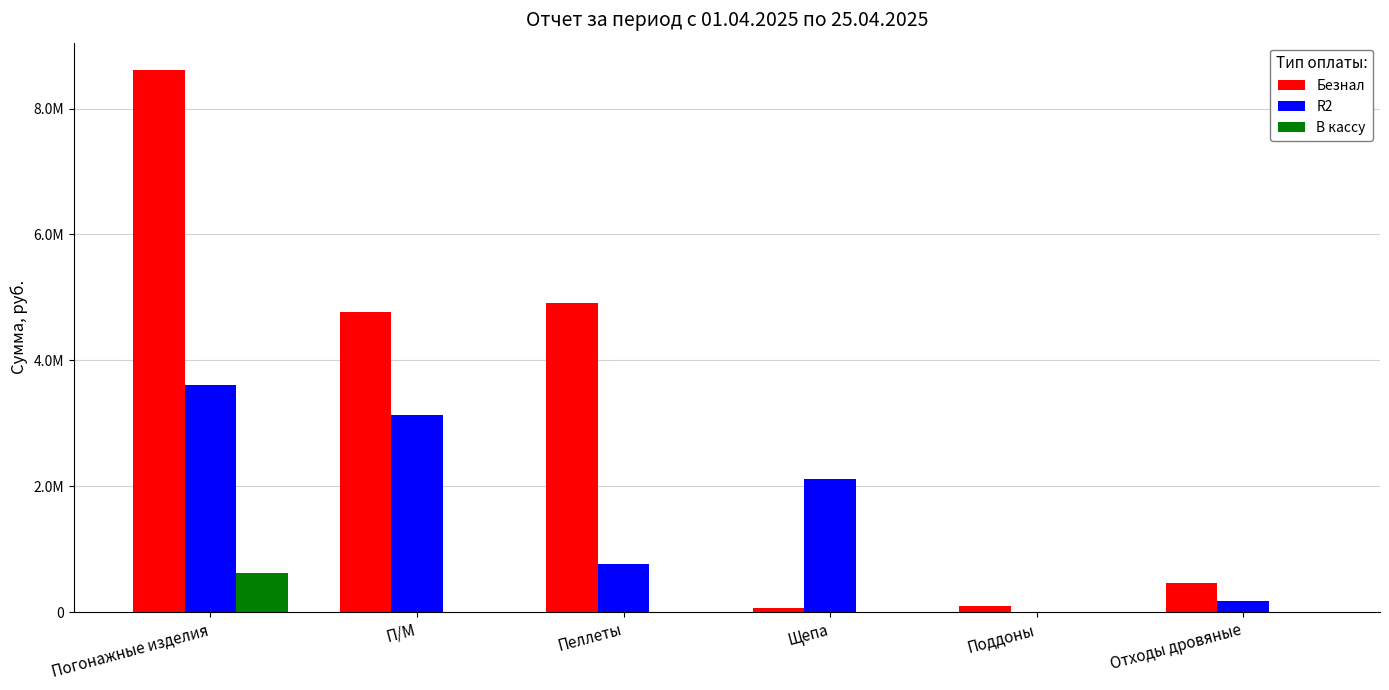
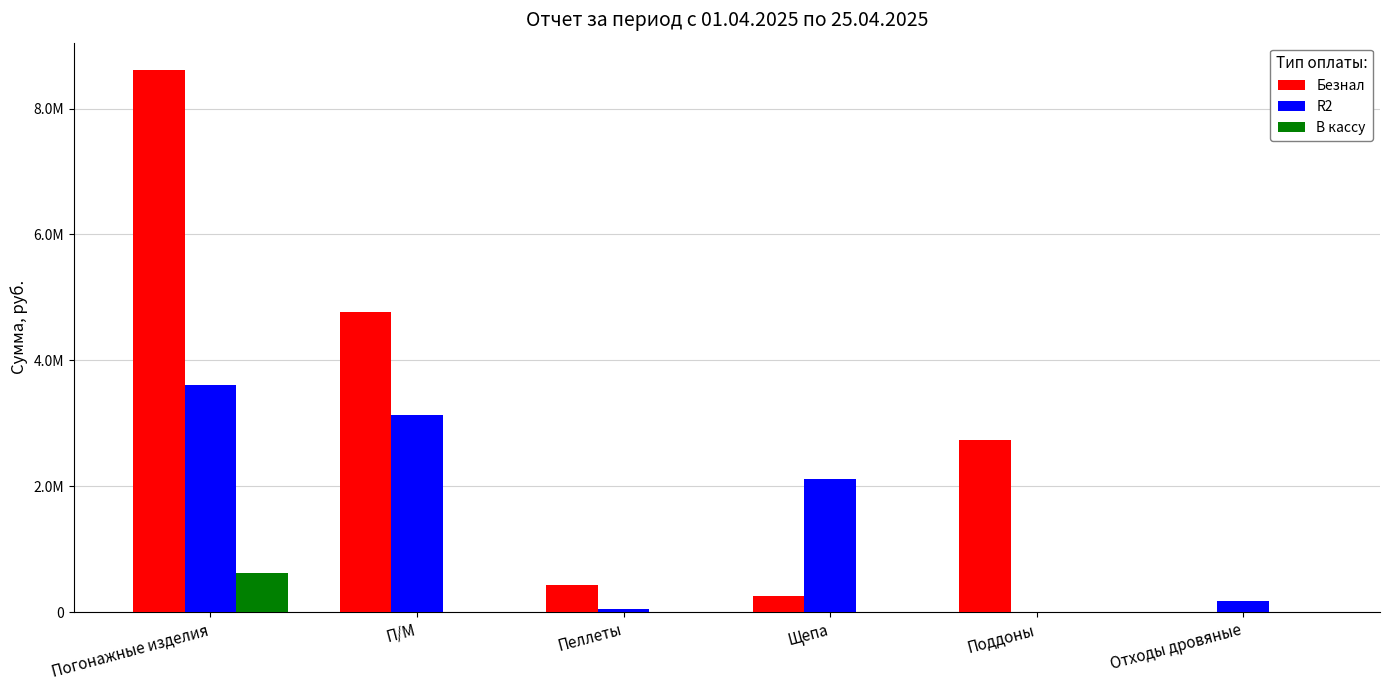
  {
    "Безнал": {
      "Погонажные изделия": 8600000,
      "П/М": 4800000,
-     "Пеллеты": 4900000,
-     "Щепа": 100000,
-     "Поддоны": 100000,
-     "Отходы дровяные": 500000
+     "Пеллеты": 400000,
+     "Щепа": 300000,
+     "Поддоны": 2700000,
+     "Отходы дровяные": 0
    },
    "R2": {
      "Погонажные изделия": 3600000,
      "П/М": 3100000,
-     "Пеллеты": 800000,
+     "Пеллеты": 0,
      "Щепа": 2100000,
      "Поддоны": 0,
      "Отходы дровяные": 200000
    },
    "В кассу": {
      "Погонажные изделия": 600000,
      "П/М": 0,
      "Пеллеты": 0,
      "Щепа": 0,
      "Поддоны": 0,
      "Отходы дровяные": 0
    }
  }
